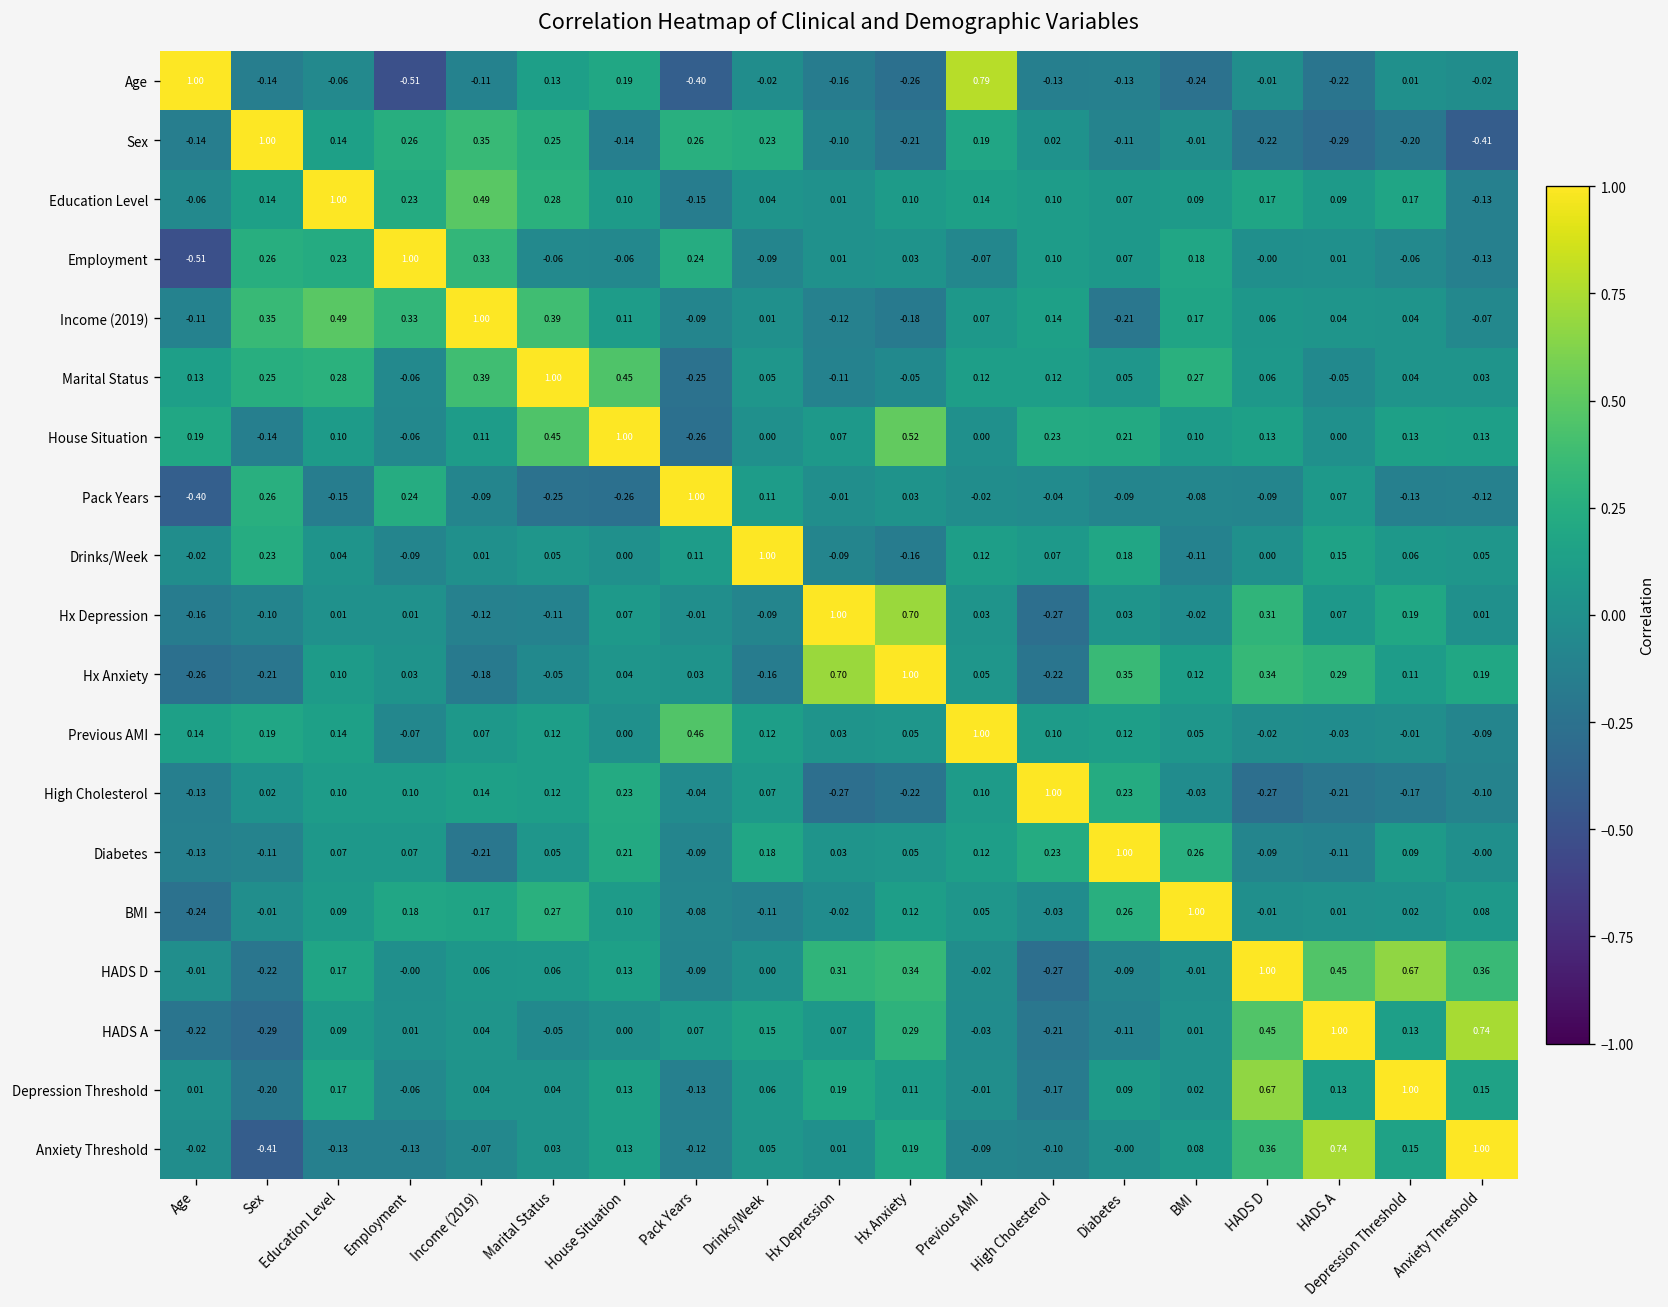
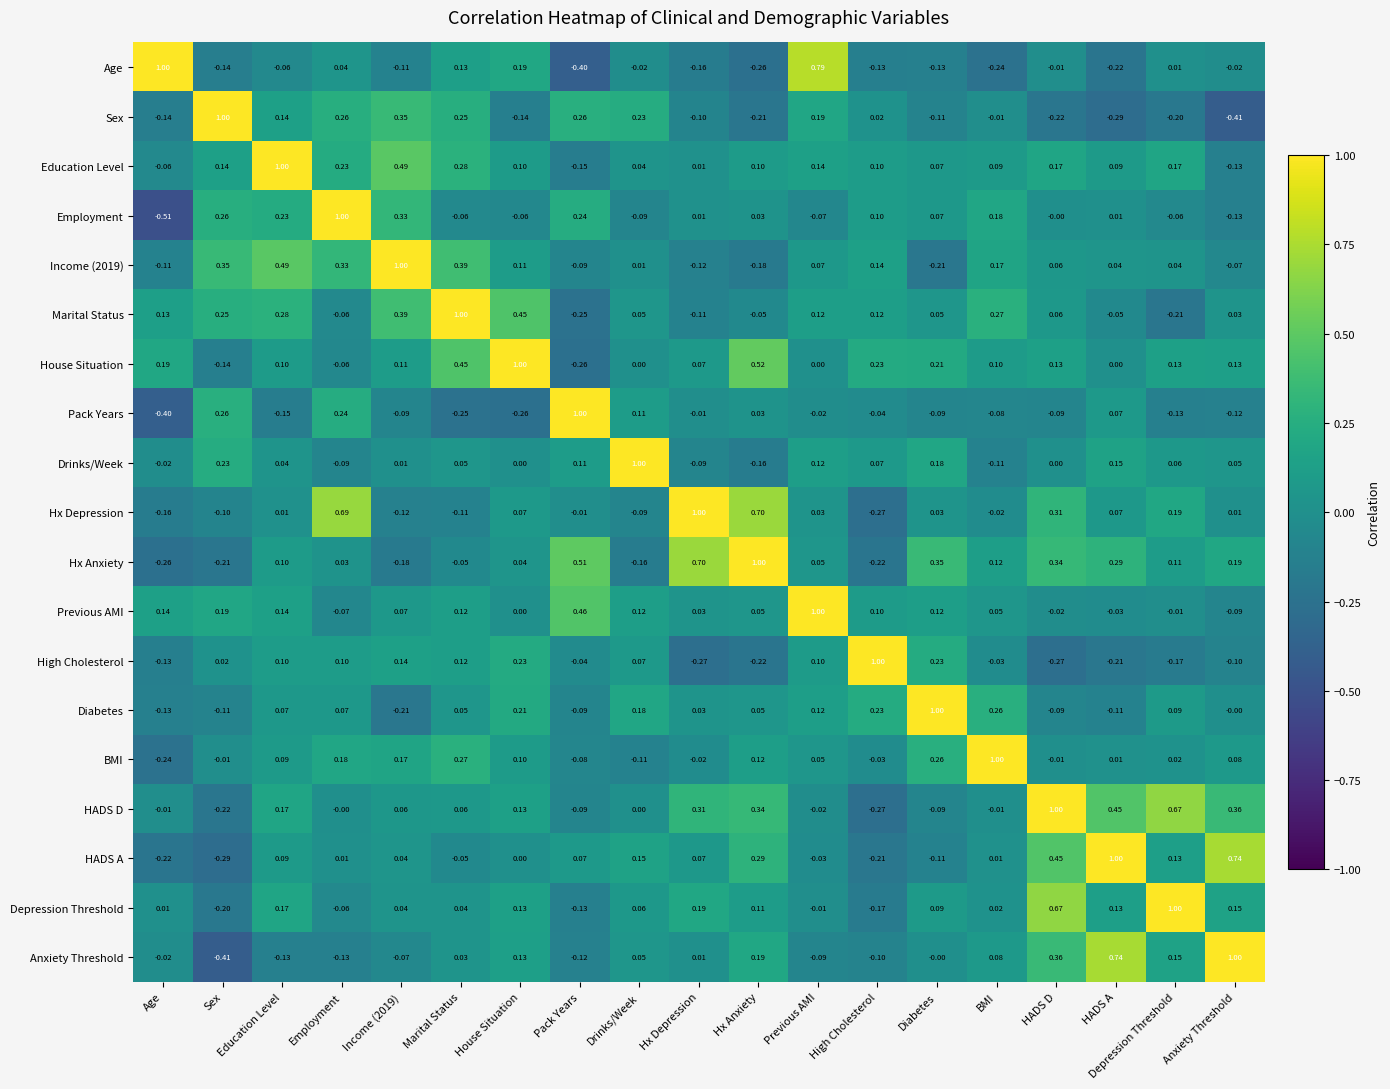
  {
    "Age": {
      "Age": 1.00,
      "Sex": -0.14,
      "Education Level": -0.06,
-     "Employment": -0.51,
+     "Employment": 0.04,
      "Income (2019)": -0.11,
      "Marital Status": 0.13,
      "House Situation": 0.19,
      "Pack Years": -0.40,
      "Drinks/Week": -0.02,
      "Hx Depression": -0.16,
      "Hx Anxiety": -0.26,
      "Previous AMI": 0.79,
      "High Cholesterol": -0.13,
      "Diabetes": -0.13,
      "BMI": -0.24,
      "HADS D": -0.01,
      "HADS A": -0.22,
      "Depression Threshold": 0.01,
      "Anxiety Threshold": -0.02
    },
    "Marital Status": {
      "Age": 0.13,
      "Sex": 0.25,
      "Education Level": 0.28,
      "Employment": -0.06,
      "Income (2019)": 0.39,
      "Marital Status": 1.00,
      "House Situation": 0.45,
      "Pack Years": -0.25,
      "Drinks/Week": 0.05,
      "Hx Depression": -0.11,
      "Hx Anxiety": -0.05,
      "Previous AMI": 0.12,
      "High Cholesterol": 0.12,
      "Diabetes": 0.05,
      "BMI": 0.27,
      "HADS D": 0.06,
      "HADS A": -0.05,
-     "Depression Threshold": 0.04,
+     "Depression Threshold": -0.21,
      "Anxiety Threshold": 0.03
    },
    "Hx Depression": {
      "Age": -0.16,
      "Sex": -0.10,
      "Education Level": 0.01,
-     "Employment": 0.01,
+     "Employment": 0.69,
      "Income (2019)": -0.12,
      "Marital Status": -0.11,
      "House Situation": 0.07,
      "Pack Years": -0.01,
      "Drinks/Week": -0.09,
      "Hx Depression": 1.00,
      "Hx Anxiety": 0.70,
      "Previous AMI": 0.03,
      "High Cholesterol": -0.27,
      "Diabetes": 0.03,
      "BMI": -0.02,
      "HADS D": 0.31,
      "HADS A": 0.07,
      "Depression Threshold": 0.19,
      "Anxiety Threshold": 0.01
    },
    "Hx Anxiety": {
      "Age": -0.26,
      "Sex": -0.21,
      "Education Level": 0.10,
      "Employment": 0.03,
      "Income (2019)": -0.18,
      "Marital Status": -0.05,
      "House Situation": 0.04,
-     "Pack Years": 0.03,
+     "Pack Years": 0.51,
      "Drinks/Week": -0.16,
      "Hx Depression": 0.70,
      "Hx Anxiety": 1.00,
      "Previous AMI": 0.05,
      "High Cholesterol": -0.22,
      "Diabetes": 0.35,
      "BMI": 0.12,
      "HADS D": 0.34,
      "HADS A": 0.29,
      "Depression Threshold": 0.11,
      "Anxiety Threshold": 0.19
    }
  }
